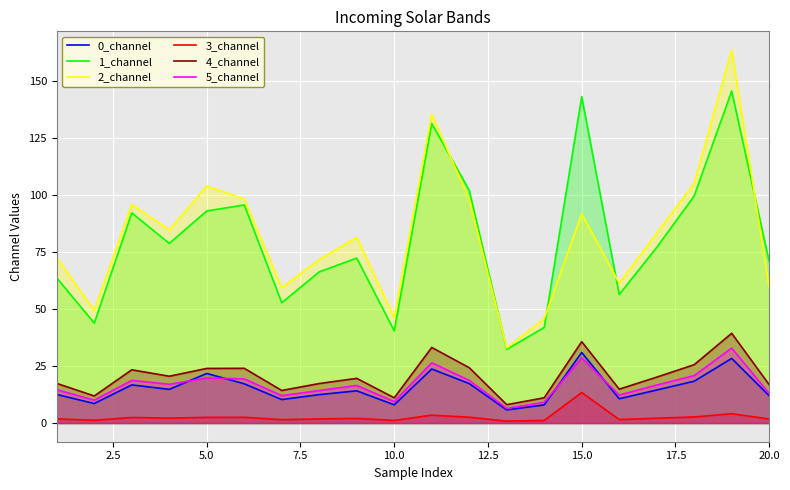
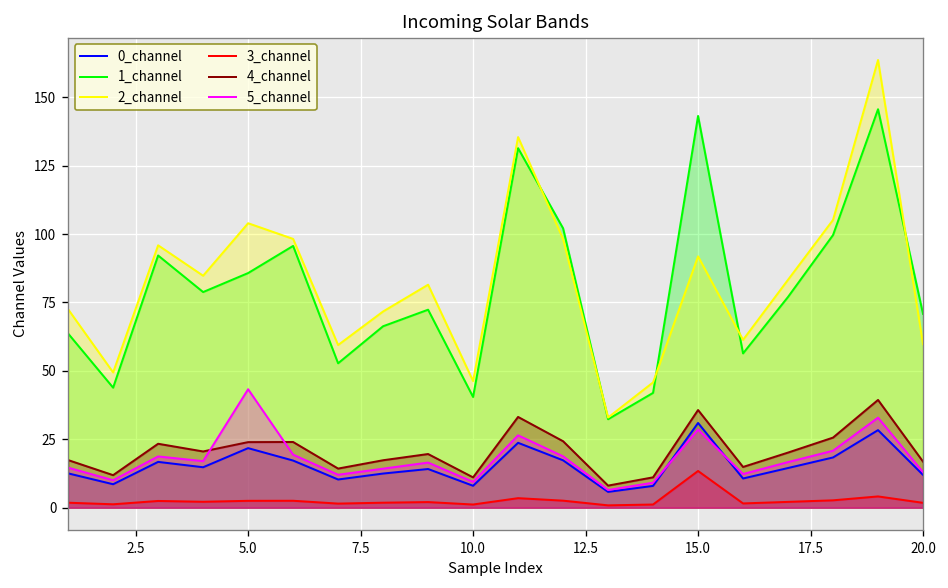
  {
    "0_channel": {
      "5.0": 22,
      "10.0": 8,
      "15.0": 31
    },
    "1_channel": {
-     "5.0": 93,
+     "5.0": 86,
      "10.0": 40,
      "15.0": 143,
      "20.0": 71
    },
    "2_channel": {
      "5.0": 104,
      "10.0": 46,
      "15.0": 92,
      "20.0": 60
    },
    "3_channel": {
      "5.0": 3,
      "10.0": 1,
      "15.0": 13,
      "20.0": 2
    },
    "4_channel": {
      "5.0": 24,
      "10.0": 11,
      "15.0": 36,
      "20.0": 17
    },
    "5_channel": {
-     "5.0": 20,
+     "5.0": 43,
      "10.0": 9,
      "15.0": 29
    }
  }
